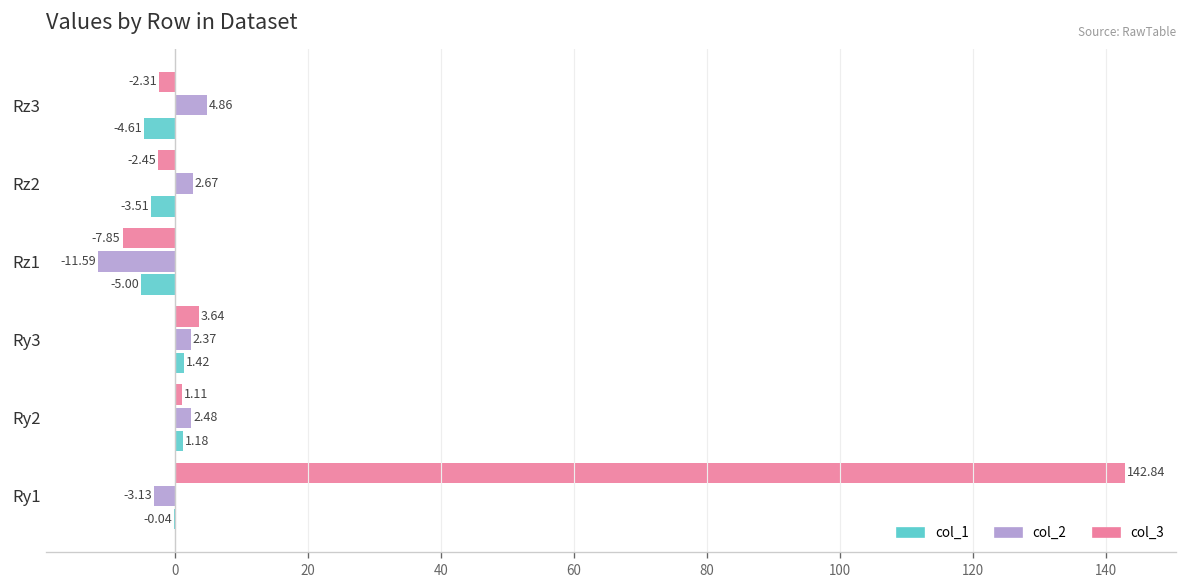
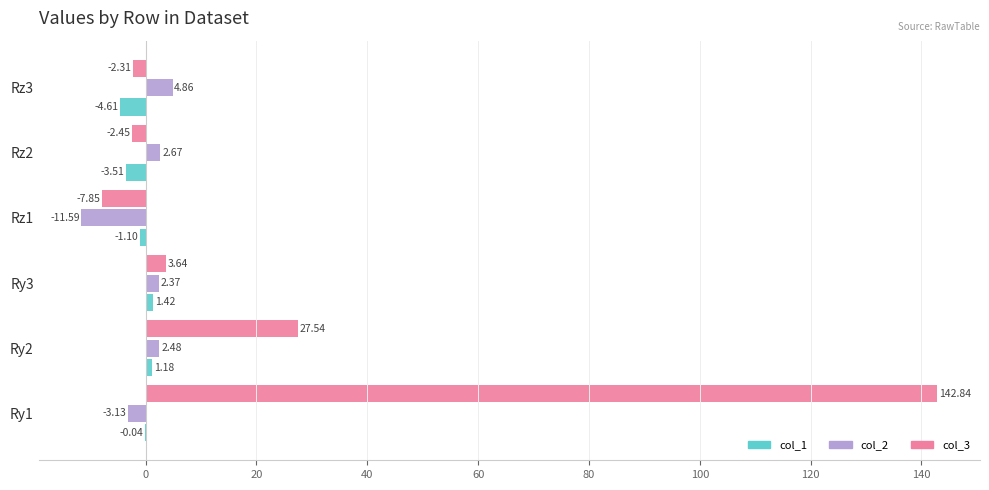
  {
    "col_1": {
      "Rz3": -4.61,
      "Rz2": -3.51,
-     "Rz1": -5.00,
+     "Rz1": -1.10,
      "Ry3": 1.42,
      "Ry2": 1.18,
      "Ry1": -0.04
    },
    "col_2": {
      "Rz3": 4.86,
      "Rz2": 2.67,
      "Rz1": -11.59,
      "Ry3": 2.37,
      "Ry2": 2.48,
      "Ry1": -3.13
    },
    "col_3": {
      "Rz3": -2.31,
      "Rz2": -2.45,
      "Rz1": -7.85,
      "Ry3": 3.64,
-     "Ry2": 1.11,
+     "Ry2": 27.54,
      "Ry1": 142.84
    }
  }
